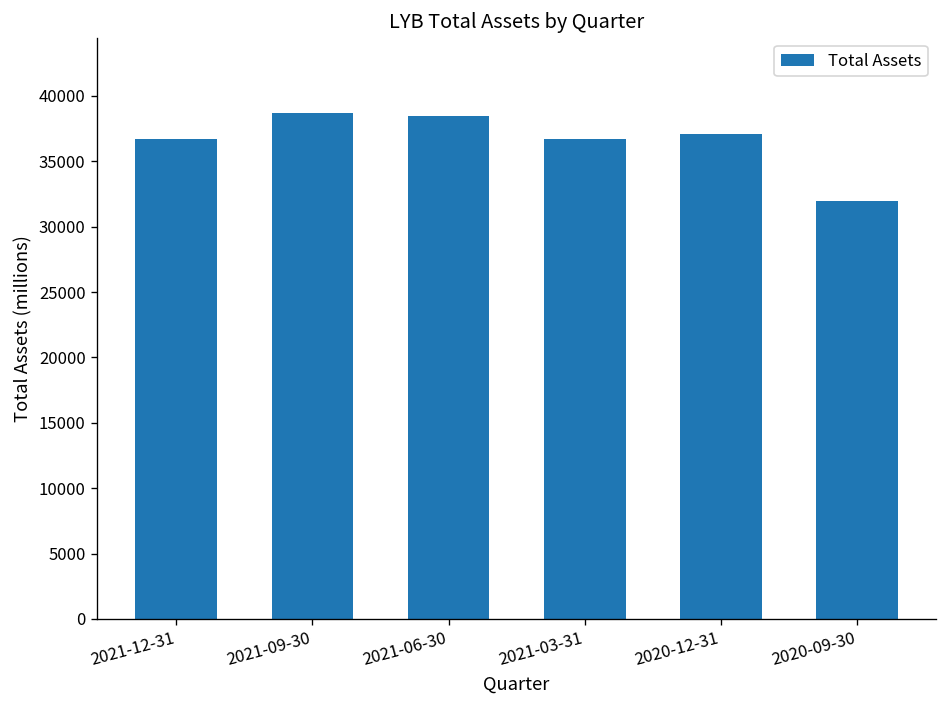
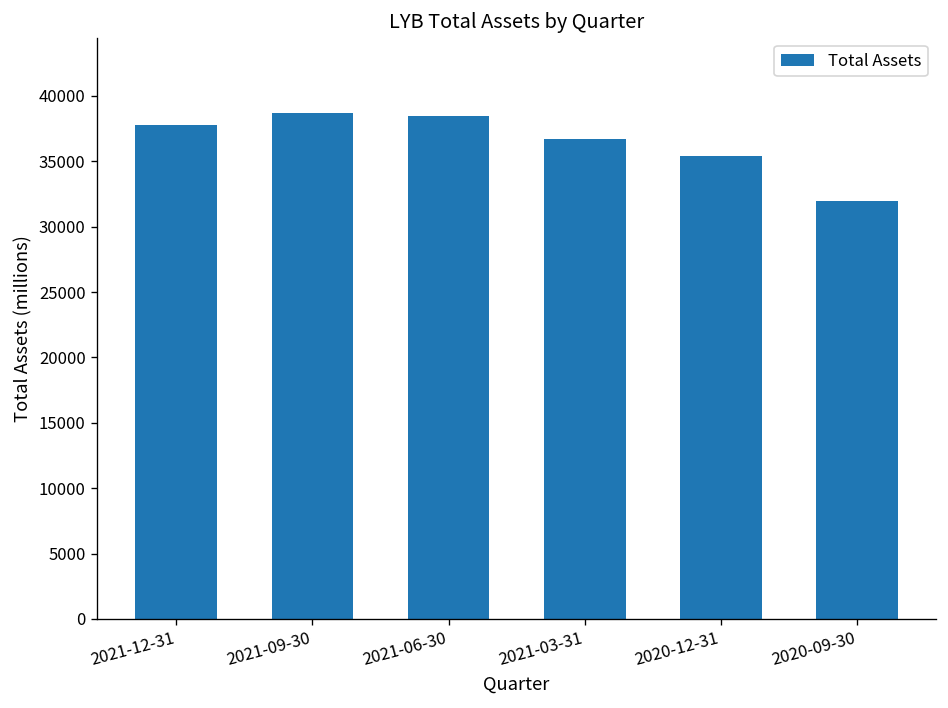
  {
-   "2021-12-31": 36700,
+   "2021-12-31": 37800,
    "2021-09-30": 38700,
    "2021-06-30": 38500,
    "2021-03-31": 36700,
-   "2020-12-31": 37100,
+   "2020-12-31": 35400,
    "2020-09-30": 31900
  }
